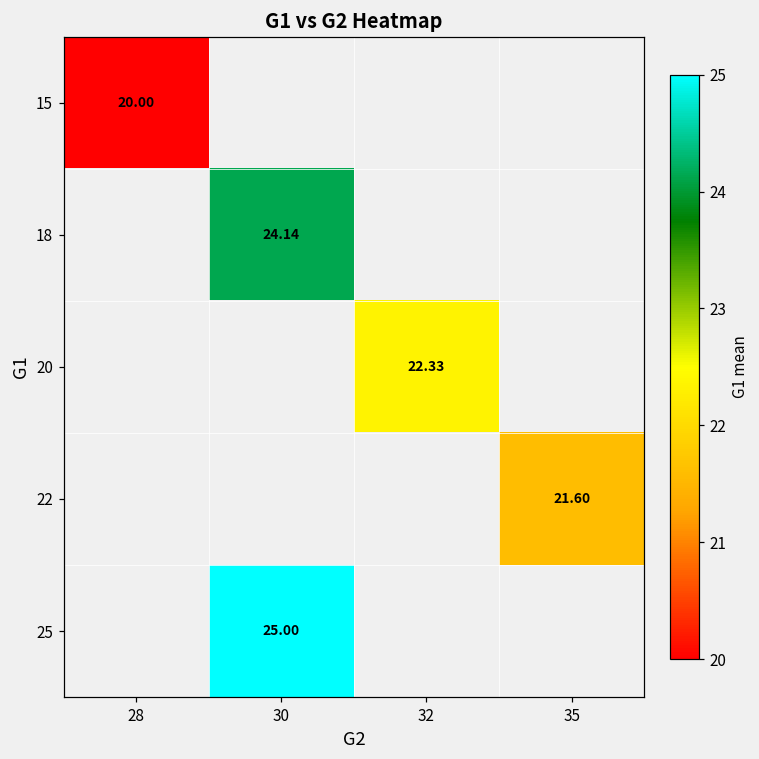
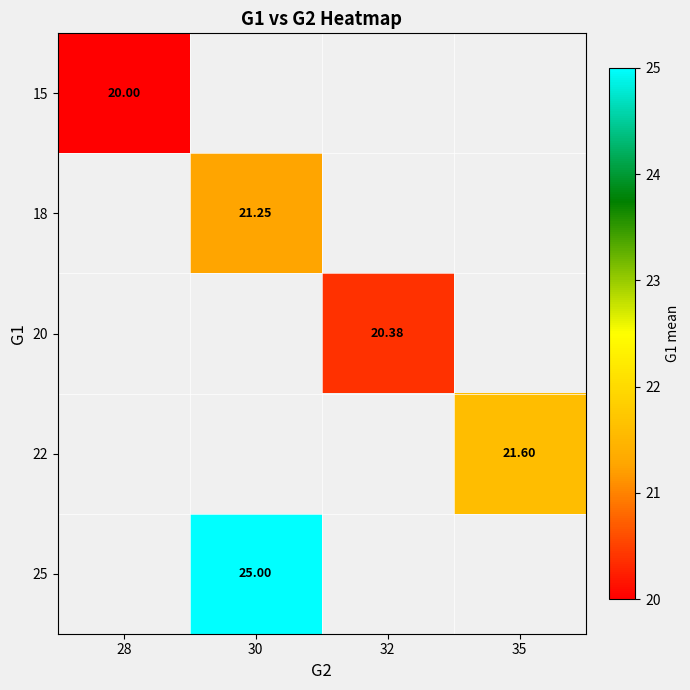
  {
    "15": {
      "28": 20.00
    },
    "18": {
-     "30": 24.14
+     "30": 21.25
    },
    "20": {
-     "32": 22.33
+     "32": 20.38
    },
    "22": {
      "35": 21.60
    },
    "25": {
      "30": 25.00
    }
  }
